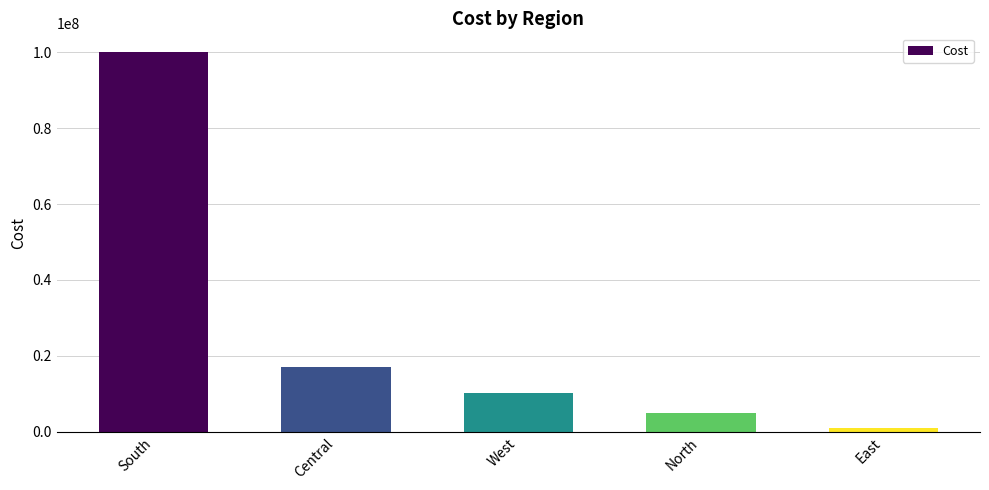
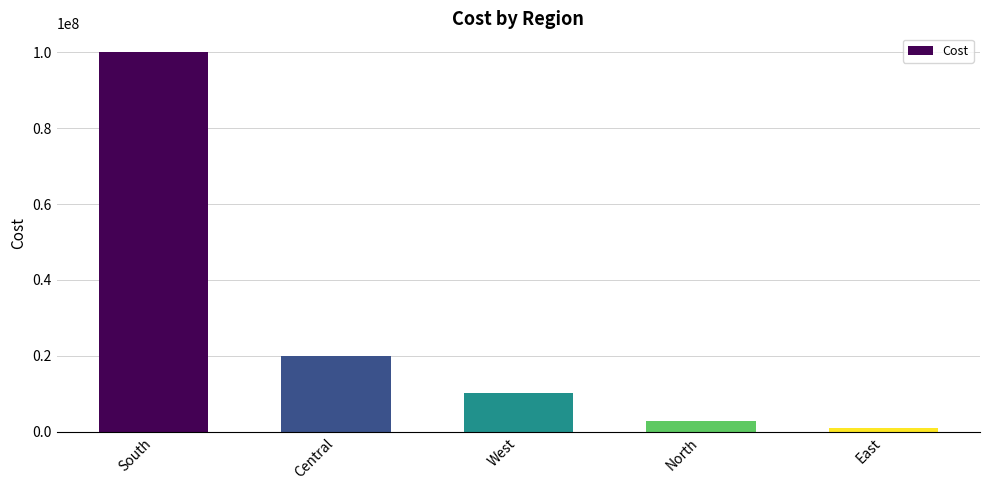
  {
    "South": 100000000,
-   "Central": 17000000,
+   "Central": 20000000,
    "West": 10000000,
-   "North": 5000000,
+   "North": 3000000,
    "East": 1000000
  }
